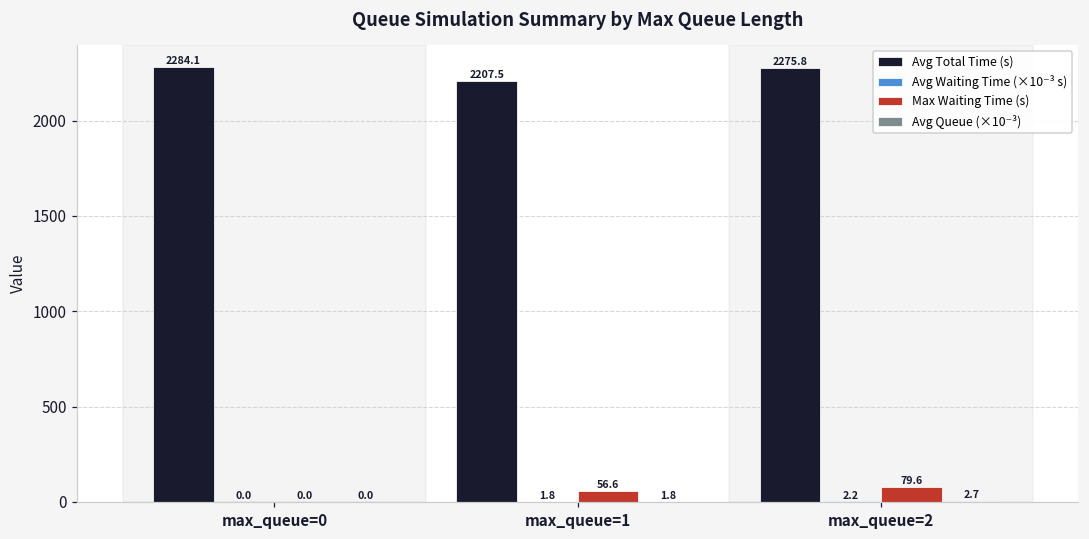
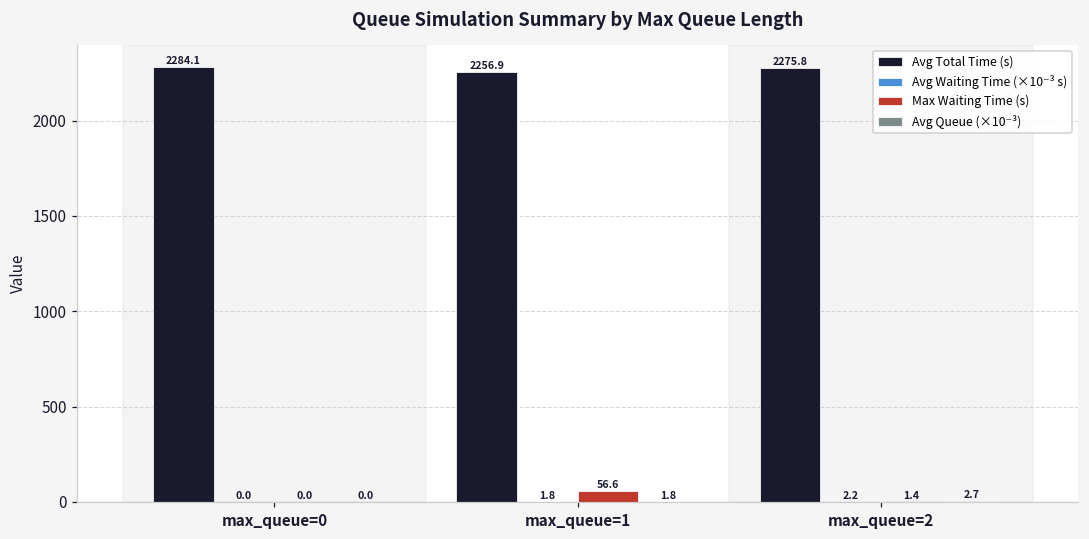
  {
    "Avg Total Time (s)": {
      "max_queue=0": 2284.1,
-     "max_queue=1": 2207.5,
+     "max_queue=1": 2256.9,
      "max_queue=2": 2275.8
    },
    "Avg Waiting Time (×10⁻³ s)": {
      "max_queue=0": 0.0,
      "max_queue=1": 1.8,
      "max_queue=2": 2.2
    },
    "Max Waiting Time (s)": {
      "max_queue=0": 0.0,
      "max_queue=1": 56.6,
-     "max_queue=2": 79.6
+     "max_queue=2": 1.4
    },
    "Avg Queue (×10⁻³)": {
      "max_queue=0": 0.0,
      "max_queue=1": 1.8,
      "max_queue=2": 2.7
    }
  }
